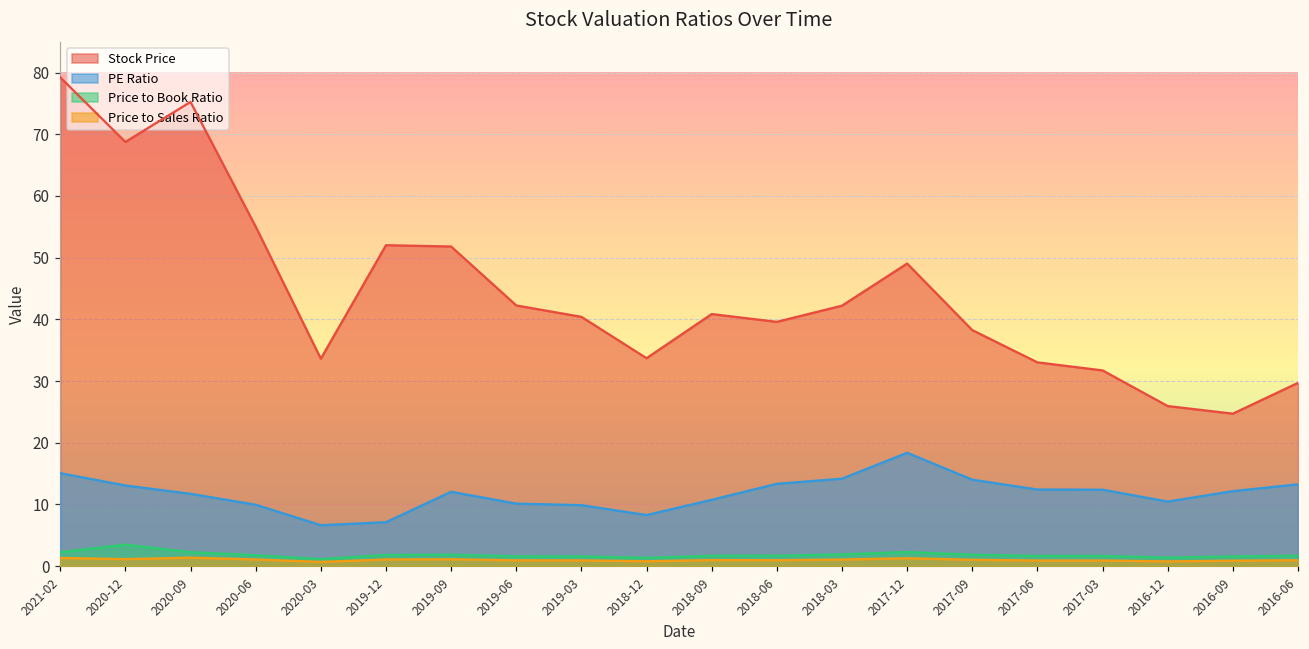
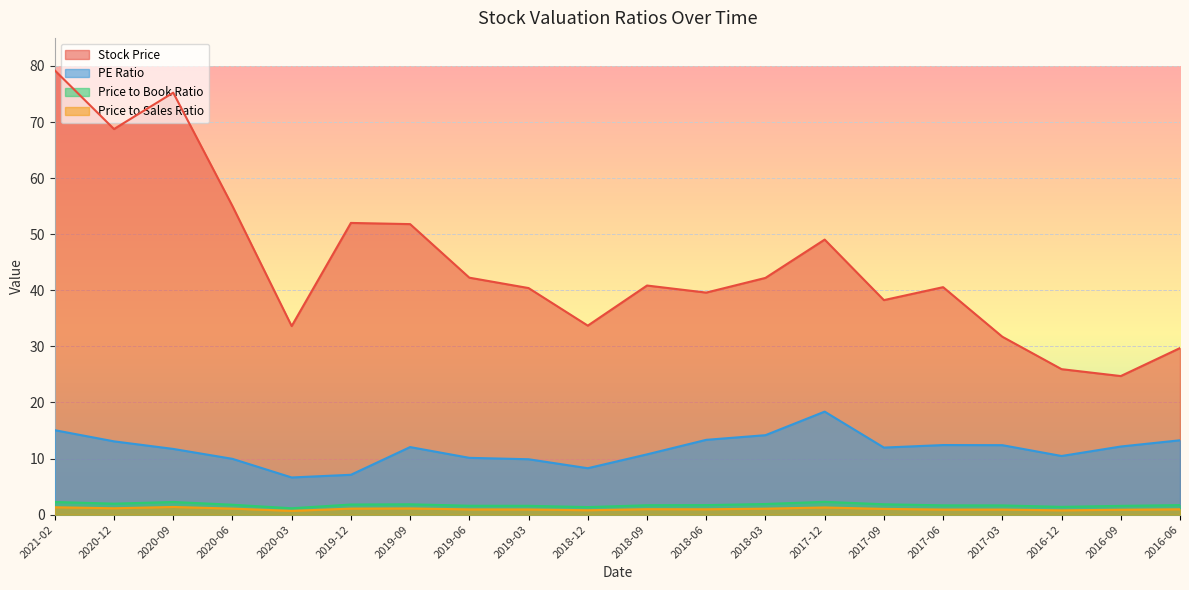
  {
    "Stock Price": {
      "2021-02": 79,
      "2020-12": 69,
      "2020-06": 55,
      "2020-03": 34,
      "2019-12": 52,
      "2019-09": 52,
      "2019-06": 42,
      "2019-03": 40,
      "2018-12": 34,
      "2018-09": 41,
      "2018-06": 40,
      "2018-03": 42,
      "2017-12": 49,
      "2017-09": 38,
-     "2017-06": 33,
+     "2017-06": 41,
      "2017-03": 32,
      "2016-12": 26,
      "2016-09": 25,
      "2016-06": 30
    },
    "PE Ratio": {
      "2021-02": 15,
      "2020-12": 13,
      "2020-09": 12,
      "2020-06": 10,
      "2020-03": 7,
      "2019-12": 7,
      "2019-09": 12,
      "2019-06": 10,
      "2019-03": 10,
      "2018-12": 8,
      "2018-09": 11,
      "2018-06": 13,
      "2018-03": 14,
      "2017-12": 18,
-     "2017-09": 14,
+     "2017-09": 12,
      "2017-06": 12,
      "2017-03": 12,
      "2016-12": 10,
      "2016-09": 12,
      "2016-06": 13
    },
    "Price to Book Ratio": {
      "2021-02": 2,
-     "2020-12": 3,
+     "2020-12": 2,
      "2020-09": 2,
      "2020-06": 2,
      "2019-12": 2,
      "2019-09": 2,
      "2019-06": 2,
      "2019-03": 2,
      "2018-12": 1,
      "2018-09": 2,
      "2018-06": 2,
      "2018-03": 2,
      "2017-12": 2,
      "2017-09": 2,
      "2017-06": 2,
      "2017-03": 2,
      "2016-12": 1,
      "2016-09": 2,
      "2016-06": 2
    },
    "Price to Sales Ratio": {
      "2021-02": 1,
      "2020-12": 1,
      "2020-09": 1,
      "2020-06": 1,
      "2019-12": 1,
      "2019-09": 1,
      "2019-06": 1,
      "2019-03": 1,
      "2018-12": 1,
      "2018-09": 1,
      "2018-06": 1,
      "2018-03": 1,
      "2017-12": 1,
      "2017-09": 1,
      "2017-06": 1,
      "2017-03": 1,
      "2016-12": 1,
      "2016-09": 1,
      "2016-06": 1
    }
  }
